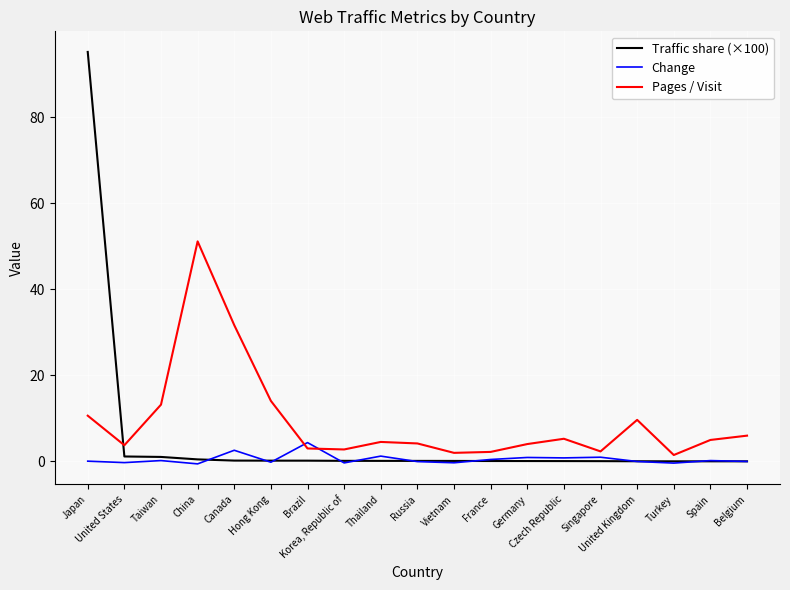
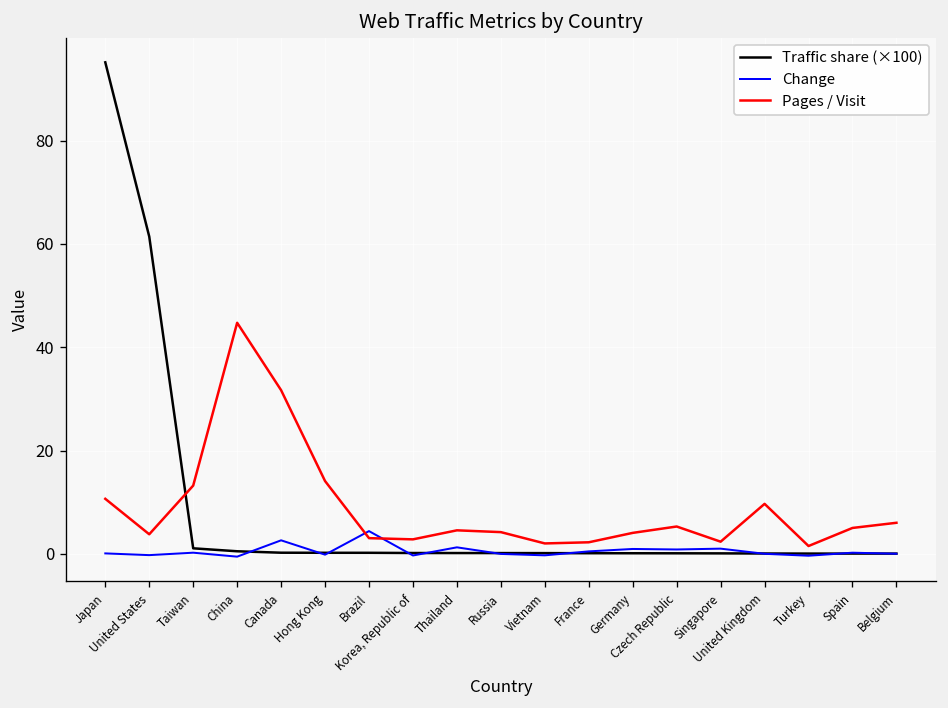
  {
    "Traffic share (×100)": {
      "Japan": 95,
-     "United States": 1,
+     "United States": 61,
      "Taiwan": 1,
      "China": 0,
      "Canada": 0,
      "Brazil": 0,
      "Thailand": 0,
      "Germany": 0,
      "Czech Republic": 0,
      "Singapore": 0
    },
    "Change": {
      "Japan": 0,
      "United States": 0,
      "Taiwan": 0,
      "China": -1,
      "Canada": 3,
      "Brazil": 4,
      "Thailand": 1,
      "Germany": 1,
      "Czech Republic": 1,
      "Singapore": 1
    },
    "Pages / Visit": {
      "Japan": 11,
      "United States": 4,
      "Taiwan": 13,
-     "China": 51,
+     "China": 45,
      "Canada": 32,
      "Hong Kong": 14,
      "Brazil": 3,
      "Korea, Republic of": 3,
      "Thailand": 5,
      "Russia": 4,
      "Vietnam": 2,
      "France": 2,
      "Germany": 4,
      "Czech Republic": 5,
      "Singapore": 2,
      "United Kingdom": 10,
      "Turkey": 2,
      "Spain": 5,
      "Belgium": 6
    }
  }
